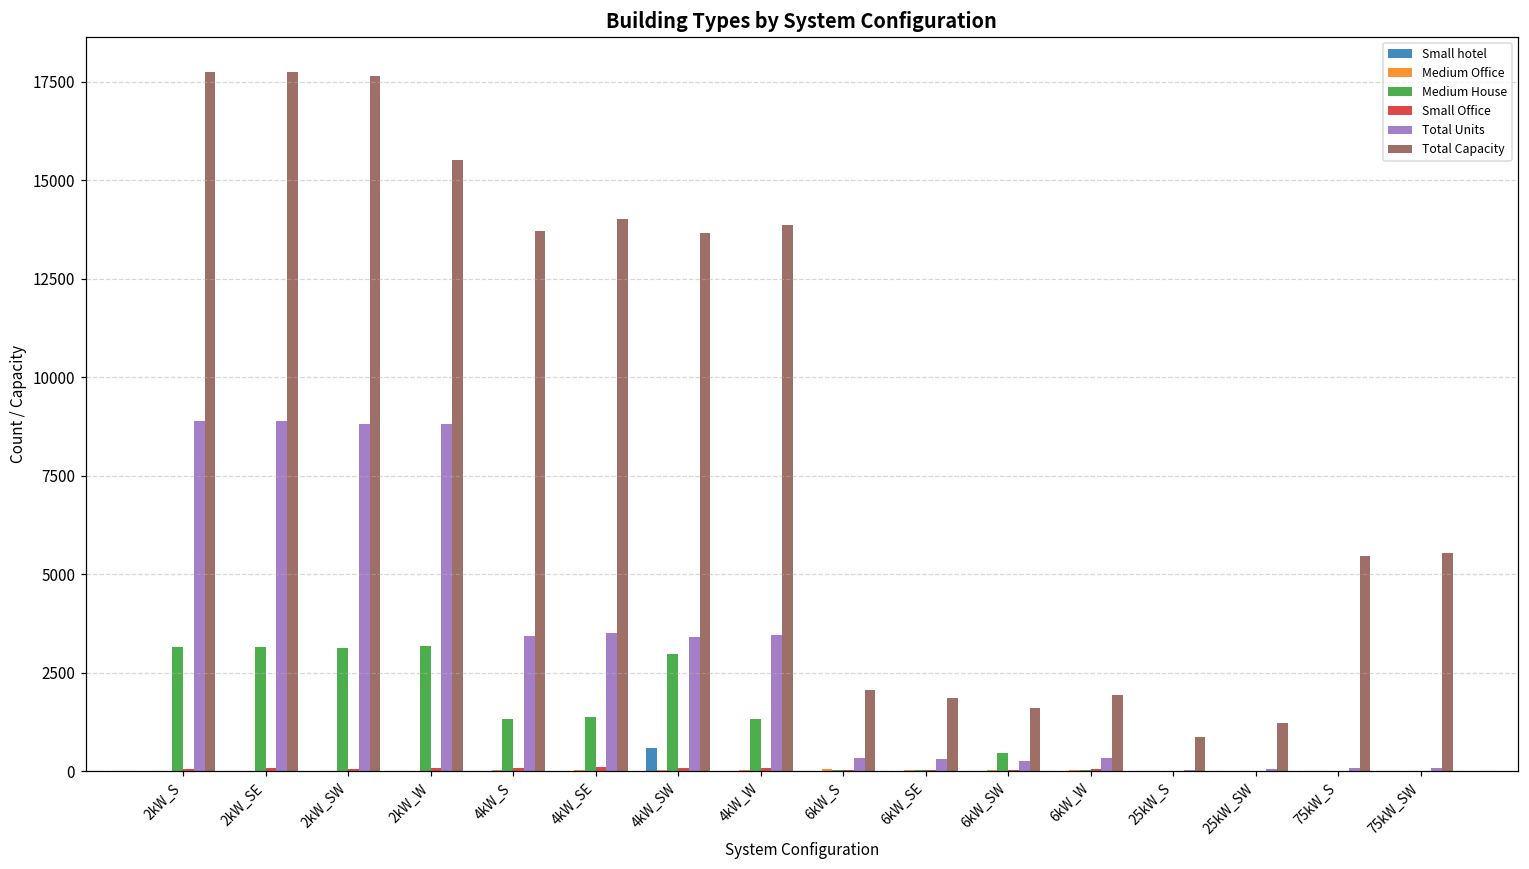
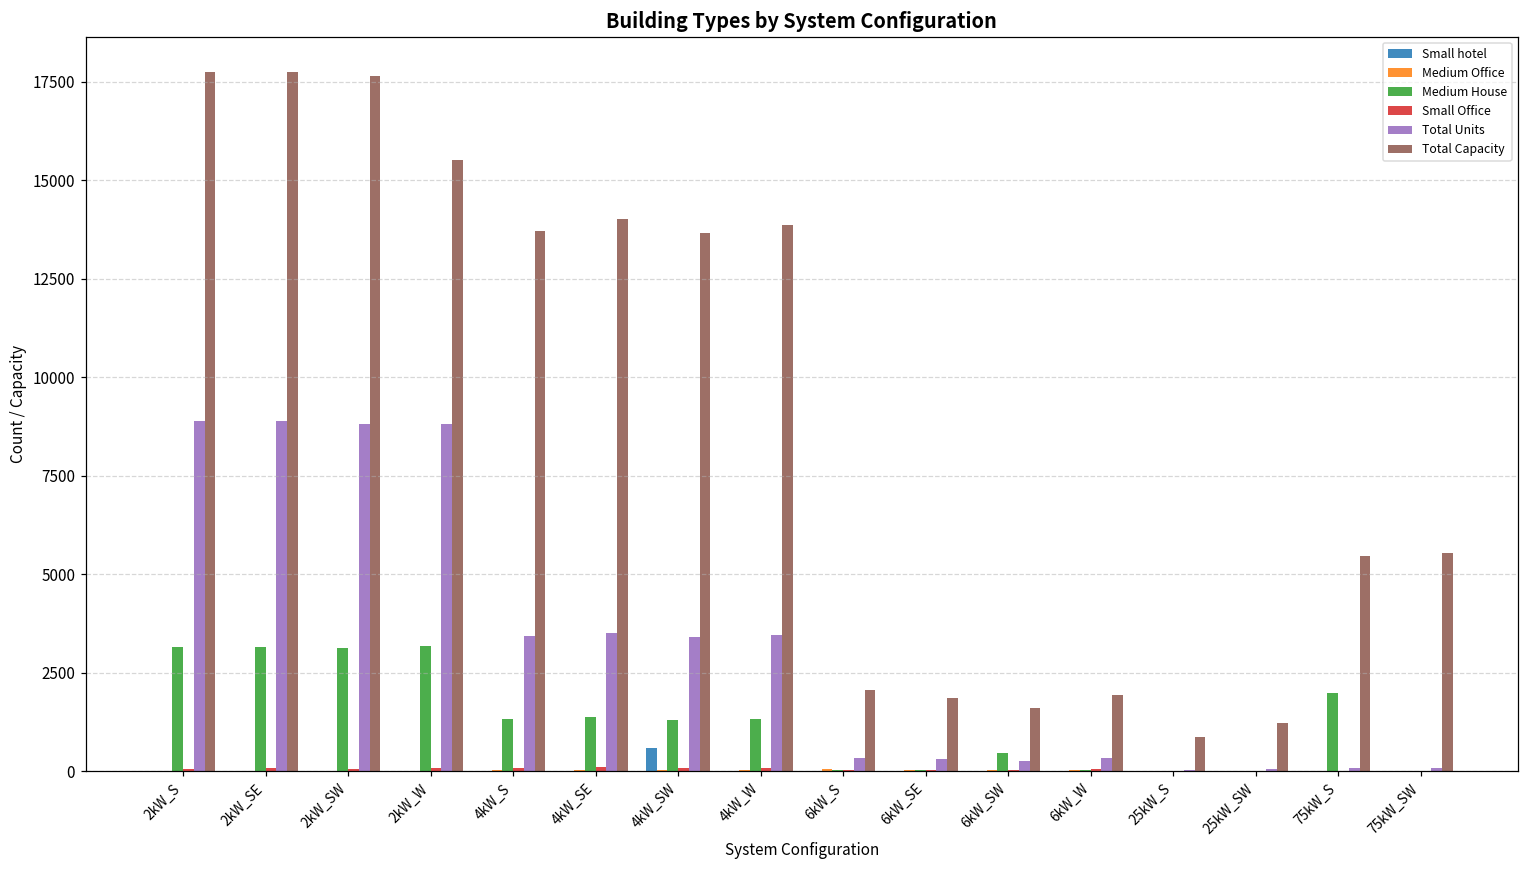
  {
    "Small hotel": {
      "2kW_S": 0,
      "2kW_SE": 0,
      "2kW_SW": 0,
      "2kW_W": 0,
      "4kW_SW": 600,
      "4kW_W": 0,
      "6kW_SE": 0,
      "6kW_W": 0,
      "25kW_S": 0,
      "25kW_SW": 0,
      "75kW_S": 0,
      "75kW_SW": 0
    },
    "Medium Office": {
      "75kW_SW": 0
    },
    "Medium House": {
      "2kW_S": 3100,
      "2kW_SE": 3100,
      "2kW_SW": 3100,
      "2kW_W": 3200,
      "4kW_S": 1300,
      "4kW_SE": 1400,
-     "4kW_SW": 3000,
+     "4kW_SW": 1300,
      "4kW_W": 1300,
      "6kW_SW": 500,
      "25kW_S": 0,
      "25kW_SW": 0,
-     "75kW_S": 0,
+     "75kW_S": 2000,
      "75kW_SW": 0
    },
    "Small Office": {
      "2kW_SE": 100,
      "2kW_W": 100,
      "4kW_S": 100,
      "4kW_SE": 100,
      "4kW_SW": 100,
      "4kW_W": 100,
      "25kW_S": 0,
      "25kW_SW": 0,
      "75kW_S": 0,
      "75kW_SW": 0
    },
    "Total Units": {
      "2kW_S": 8900,
      "2kW_SE": 8900,
      "2kW_SW": 8800,
      "2kW_W": 8800,
      "4kW_S": 3400,
      "4kW_SE": 3500,
      "4kW_SW": 3400,
      "4kW_W": 3500,
      "6kW_S": 300,
      "6kW_SE": 300,
      "6kW_SW": 300,
      "6kW_W": 300,
      "75kW_S": 100,
      "75kW_SW": 100
    },
    "Total Capacity": {
      "2kW_S": 17800,
      "2kW_SE": 17800,
      "2kW_SW": 17700,
      "2kW_W": 15500,
      "4kW_S": 13700,
      "4kW_SE": 14000,
      "4kW_SW": 13700,
      "4kW_W": 13900,
      "6kW_S": 2100,
      "6kW_SE": 1800,
      "6kW_SW": 1600,
      "6kW_W": 1900,
      "25kW_S": 900,
      "25kW_SW": 1200,
      "75kW_S": 5500,
      "75kW_SW": 5600
    }
  }
